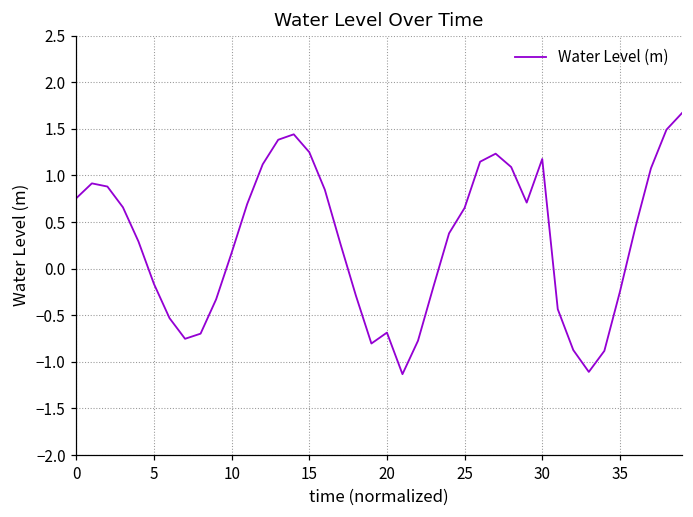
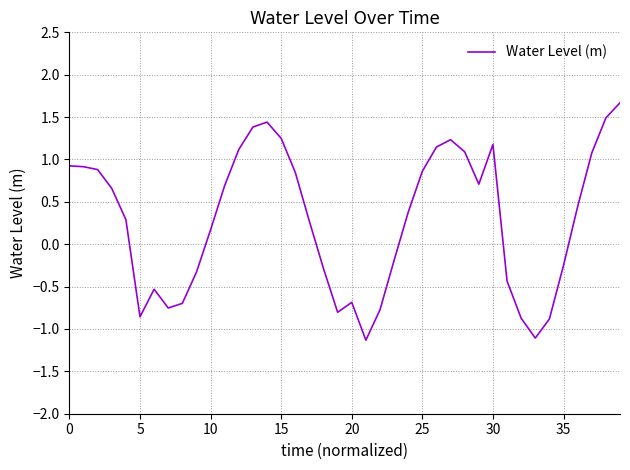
  {
-   "0": 0.8,
-   "5": -0.2,
+   "0": 0.9,
+   "5": -0.9,
    "10": 0.2,
    "15": 1.2,
    "20": -0.7,
-   "25": 0.7,
+   "25": 0.9,
    "30": 1.2,
    "35": -0.2
  }
